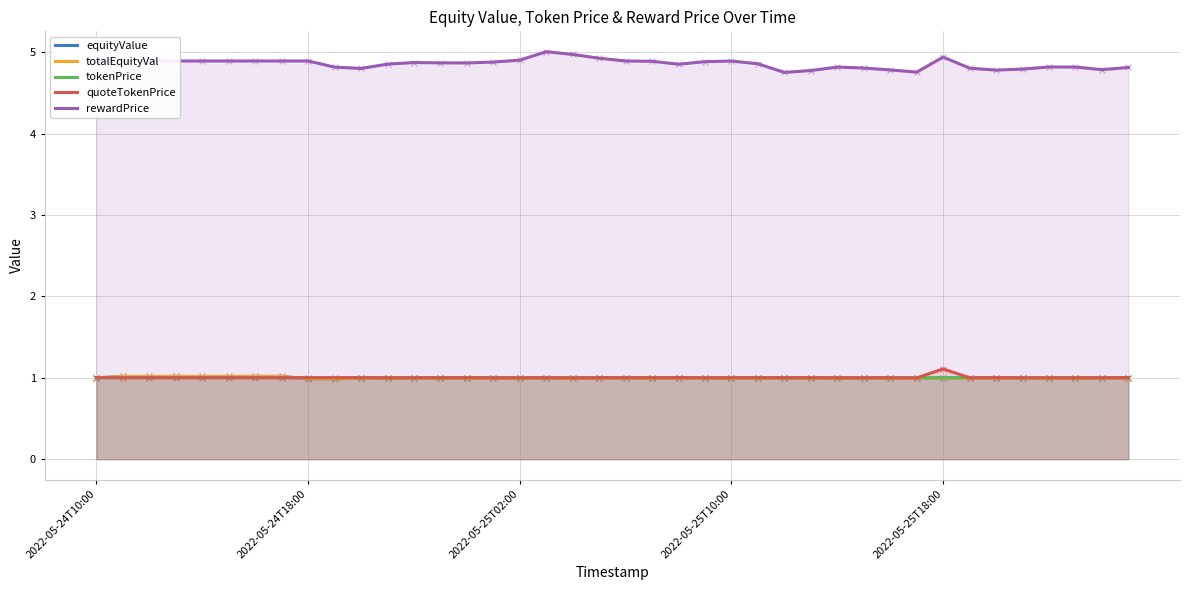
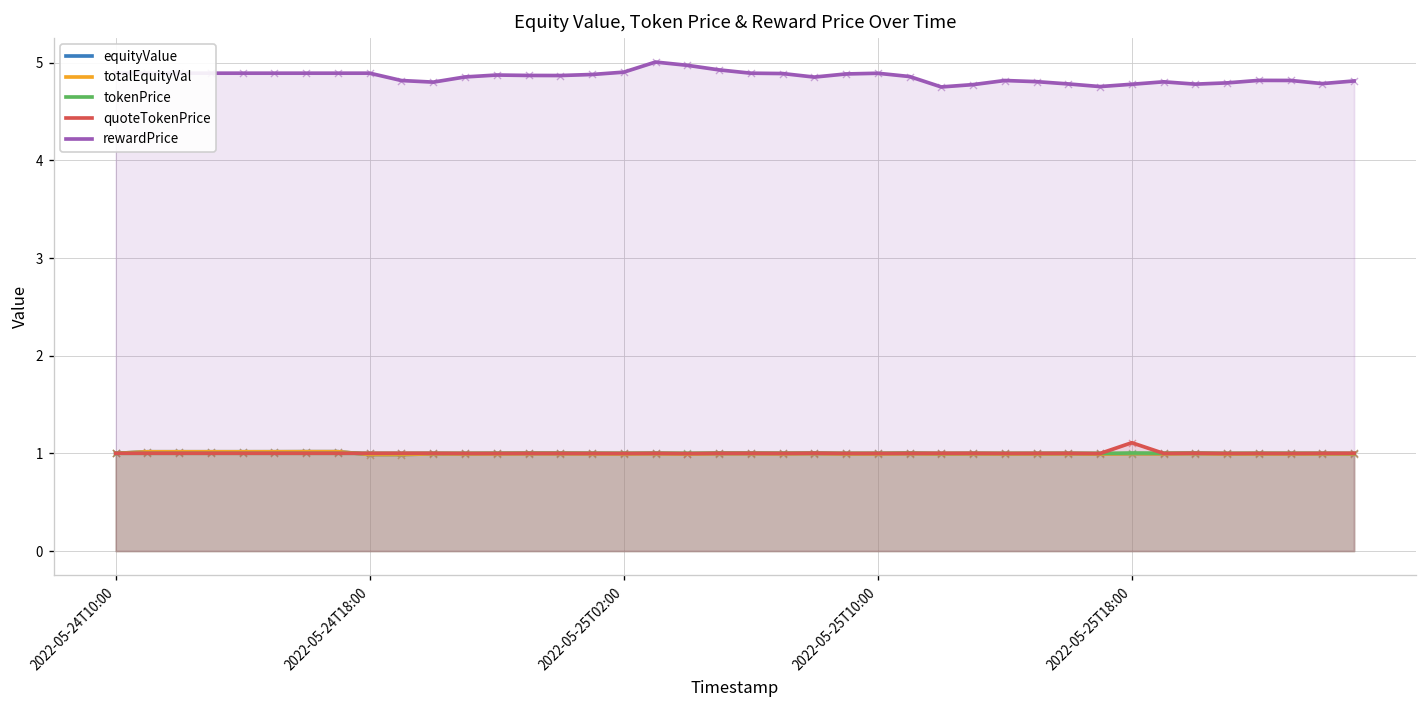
  {
    "quoteTokenPrice": {
      "2022-05-25T18:00": 1.1
    },
    "rewardPrice": {
      "2022-05-24T18:00": 4.9,
      "2022-05-25T02:00": 4.9,
      "2022-05-25T10:00": 4.9,
-     "2022-05-25T18:00": 4.9
+     "2022-05-25T18:00": 4.8
    }
  }
